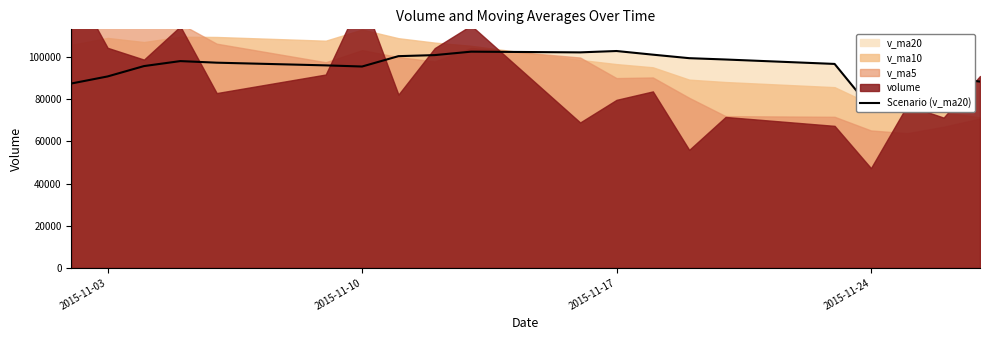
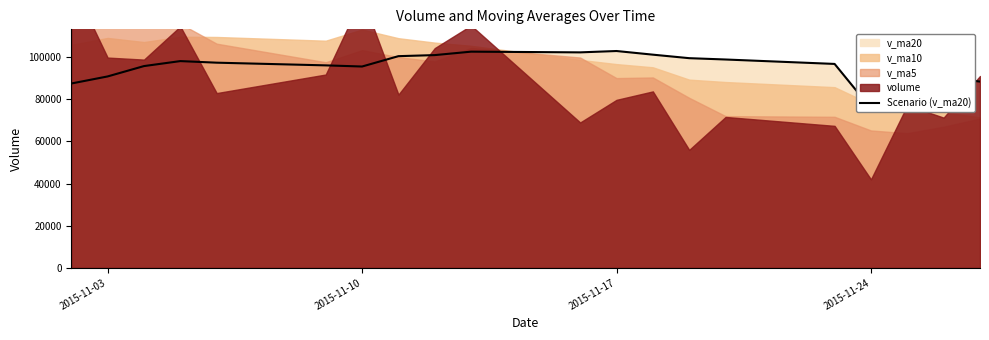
  {
    "v_ma20": {
      "2015-11-03": 91000,
      "2015-11-10": 96000,
      "2015-11-17": 103000
    },
    "volume": {
-     "2015-11-03": 104000,
+     "2015-11-03": 100000,
      "2015-11-17": 80000,
-     "2015-11-24": 47000
+     "2015-11-24": 42000
    }
  }
